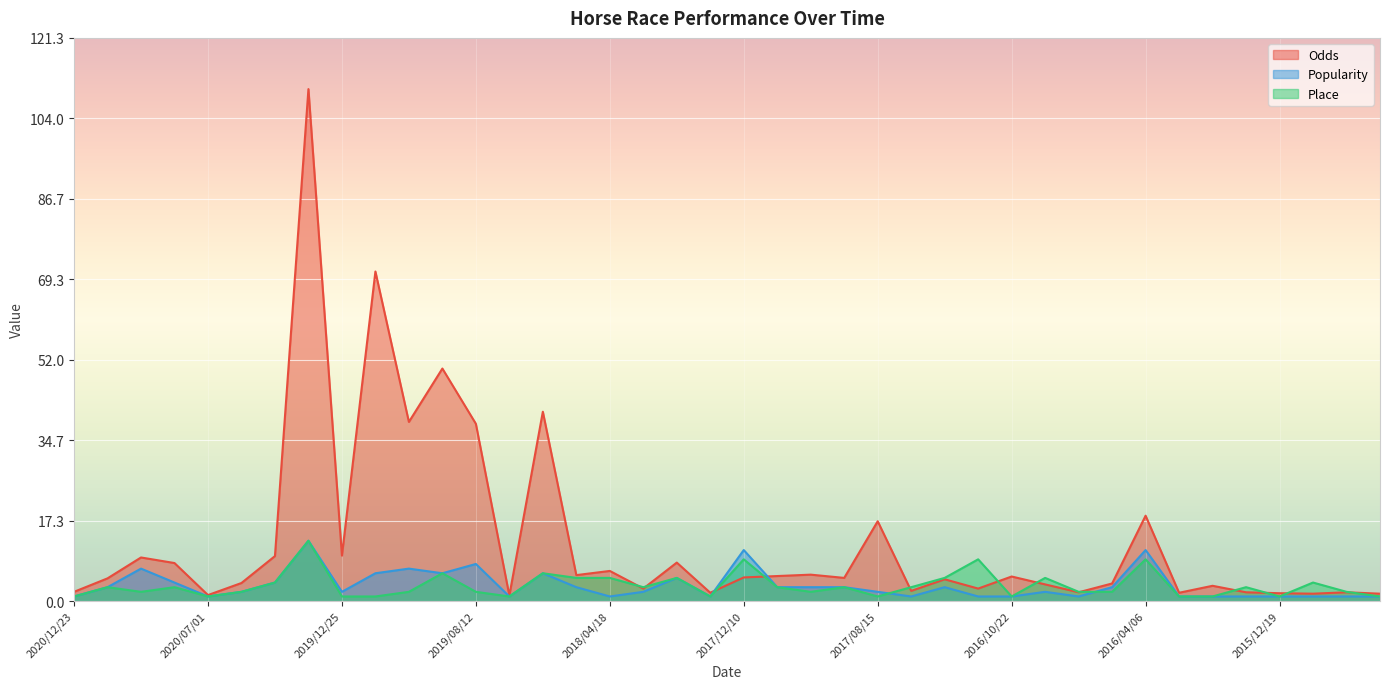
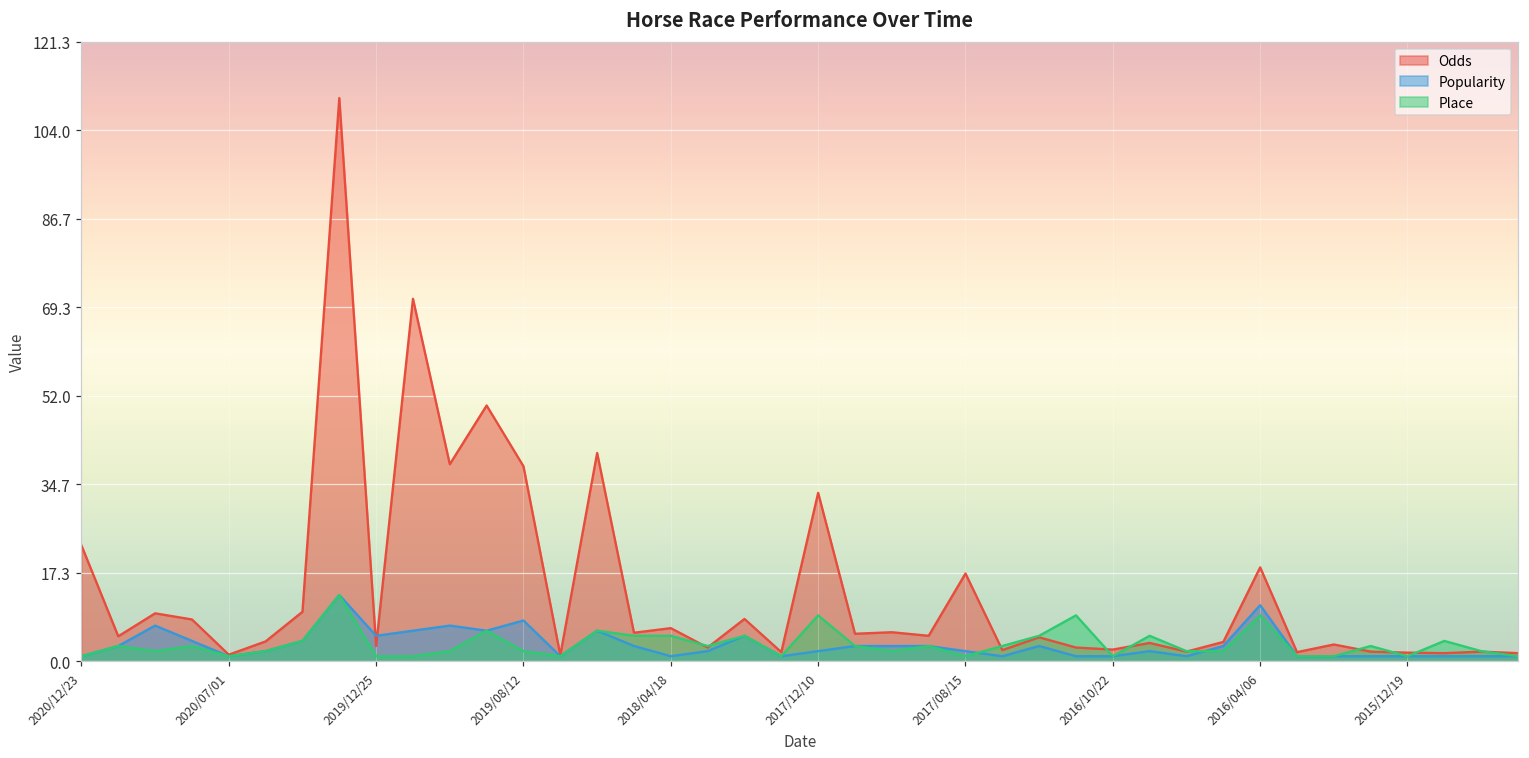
  {
    "Odds": {
-     "2020/12/23": 2,
-     "2019/12/25": 10,
+     "2020/12/23": 23,
+     "2019/12/25": 3,
      "2019/08/12": 38,
      "2018/04/18": 7,
-     "2017/12/10": 5,
+     "2017/12/10": 33,
      "2017/08/15": 17,
-     "2016/10/22": 5,
+     "2016/10/22": 2,
      "2016/04/06": 18,
      "2015/12/19": 2
    },
    "Popularity": {
-     "2019/12/25": 2,
+     "2019/12/25": 5,
      "2019/08/12": 8,
      "2018/04/18": 1,
-     "2017/12/10": 11,
+     "2017/12/10": 2,
      "2017/08/15": 2,
      "2016/04/06": 11
    },
    "Place": {
      "2019/12/25": 1,
      "2019/08/12": 2,
      "2018/04/18": 5,
      "2017/12/10": 9,
      "2017/08/15": 1,
      "2016/04/06": 9
    }
  }
